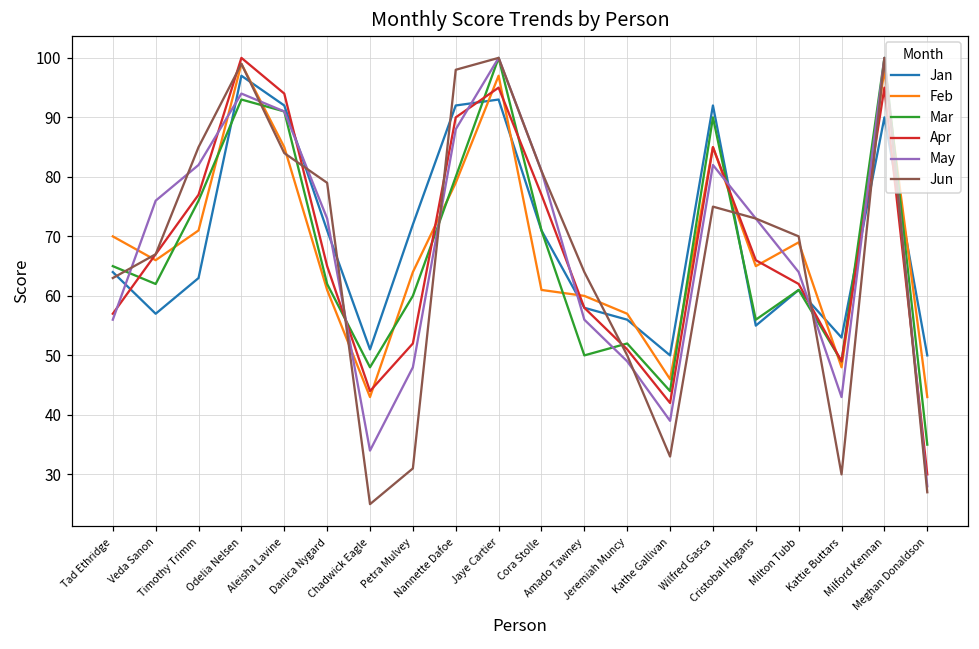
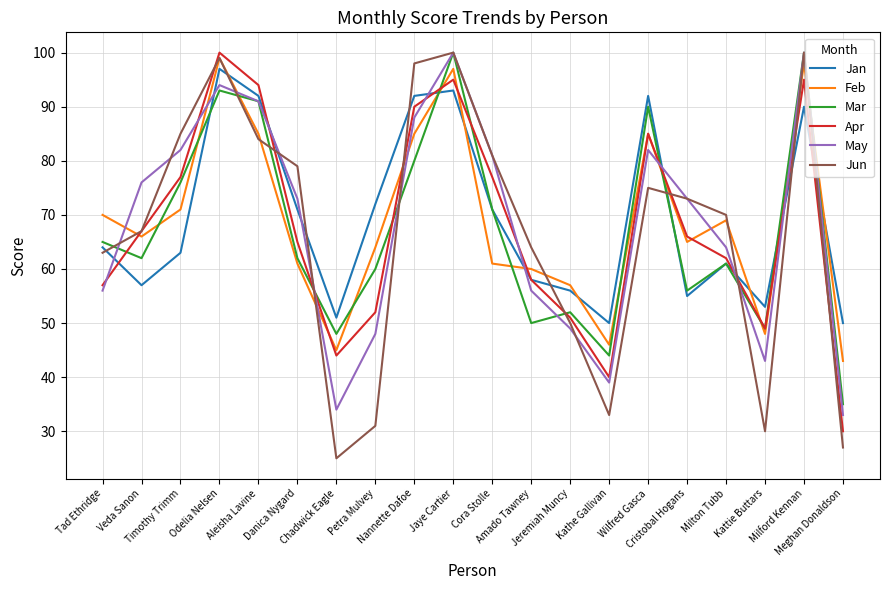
  {
    "Jan": {
      "Tad Ethridge": 64,
      "Veda Sanon": 57,
      "Timothy Trimm": 63,
      "Odelia Nelsen": 97,
      "Aleisha Lavine": 92,
      "Danica Nygard": 71,
      "Chadwick Eagle": 51,
      "Petra Mulvey": 72,
      "Nannette Dafoe": 92,
      "Jaye Cartier": 93,
      "Jeremiah Muncy": 56,
      "Kathe Gallivan": 50,
      "Wilfred Gasca": 92,
      "Cristobal Hogans": 55,
      "Kattie Buttars": 53,
      "Milford Kennan": 90,
      "Meghan Donaldson": 50
    },
    "Feb": {
      "Tad Ethridge": 70,
      "Veda Sanon": 66,
      "Timothy Trimm": 71,
      "Aleisha Lavine": 85,
      "Danica Nygard": 61,
-     "Chadwick Eagle": 43,
+     "Chadwick Eagle": 45,
      "Petra Mulvey": 64,
-     "Nannette Dafoe": 79,
+     "Nannette Dafoe": 85,
      "Jaye Cartier": 97,
      "Cora Stolle": 61,
      "Amado Tawney": 60,
      "Jeremiah Muncy": 57,
      "Kathe Gallivan": 46,
      "Cristobal Hogans": 65,
      "Milton Tubb": 69,
      "Kattie Buttars": 48,
      "Milford Kennan": 98,
      "Meghan Donaldson": 43
    },
    "Mar": {
      "Tad Ethridge": 65,
      "Veda Sanon": 62,
      "Timothy Trimm": 76,
      "Odelia Nelsen": 93,
      "Danica Nygard": 62,
      "Chadwick Eagle": 48,
      "Petra Mulvey": 60,
      "Nannette Dafoe": 80,
      "Amado Tawney": 50,
      "Jeremiah Muncy": 52,
      "Kathe Gallivan": 44,
      "Wilfred Gasca": 90,
      "Cristobal Hogans": 56,
      "Meghan Donaldson": 35
    },
    "Apr": {
      "Tad Ethridge": 57,
      "Timothy Trimm": 77,
      "Odelia Nelsen": 100,
      "Aleisha Lavine": 94,
      "Danica Nygard": 65,
      "Chadwick Eagle": 44,
      "Petra Mulvey": 52,
      "Nannette Dafoe": 90,
      "Jaye Cartier": 95,
      "Cora Stolle": 77,
      "Jeremiah Muncy": 51,
-     "Kathe Gallivan": 42,
+     "Kathe Gallivan": 40,
      "Cristobal Hogans": 66,
      "Milton Tubb": 62,
      "Milford Kennan": 95,
      "Meghan Donaldson": 30
    },
    "May": {
      "Tad Ethridge": 56,
      "Veda Sanon": 76,
      "Timothy Trimm": 82,
      "Odelia Nelsen": 94,
      "Danica Nygard": 73,
      "Chadwick Eagle": 34,
      "Petra Mulvey": 48,
      "Nannette Dafoe": 88,
      "Amado Tawney": 56,
      "Jeremiah Muncy": 49,
      "Kathe Gallivan": 39,
      "Wilfred Gasca": 82,
      "Milton Tubb": 64,
      "Kattie Buttars": 43,
-     "Meghan Donaldson": 28
+     "Meghan Donaldson": 33
    },
    "Jun": {
      "Tad Ethridge": 63,
      "Timothy Trimm": 85,
      "Aleisha Lavine": 84,
      "Danica Nygard": 79,
      "Chadwick Eagle": 25,
      "Petra Mulvey": 31,
      "Nannette Dafoe": 98,
      "Amado Tawney": 64,
      "Jeremiah Muncy": 50,
      "Kathe Gallivan": 33,
      "Wilfred Gasca": 75,
      "Milton Tubb": 70,
      "Kattie Buttars": 30,
      "Meghan Donaldson": 27
    }
  }
